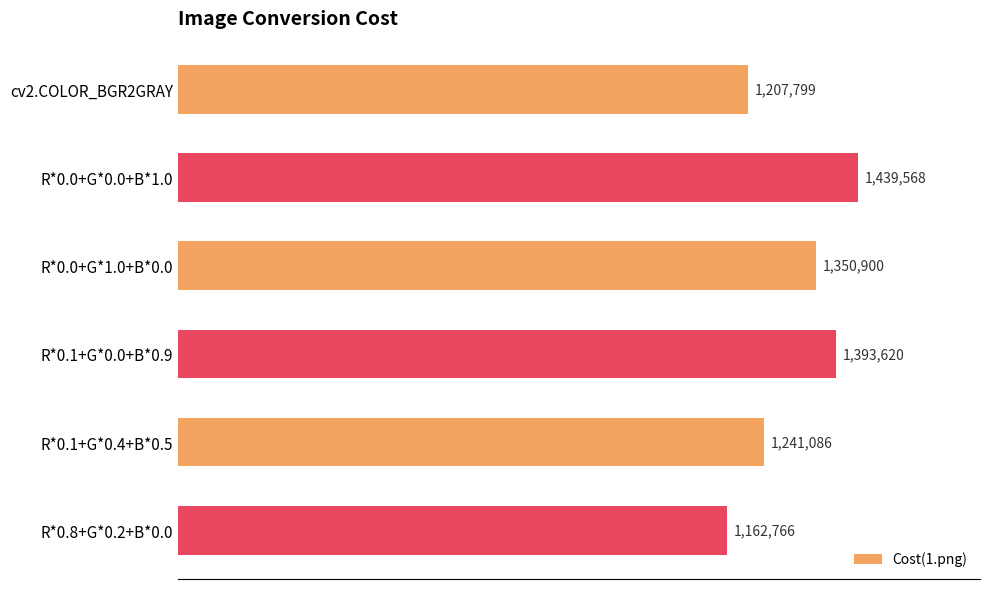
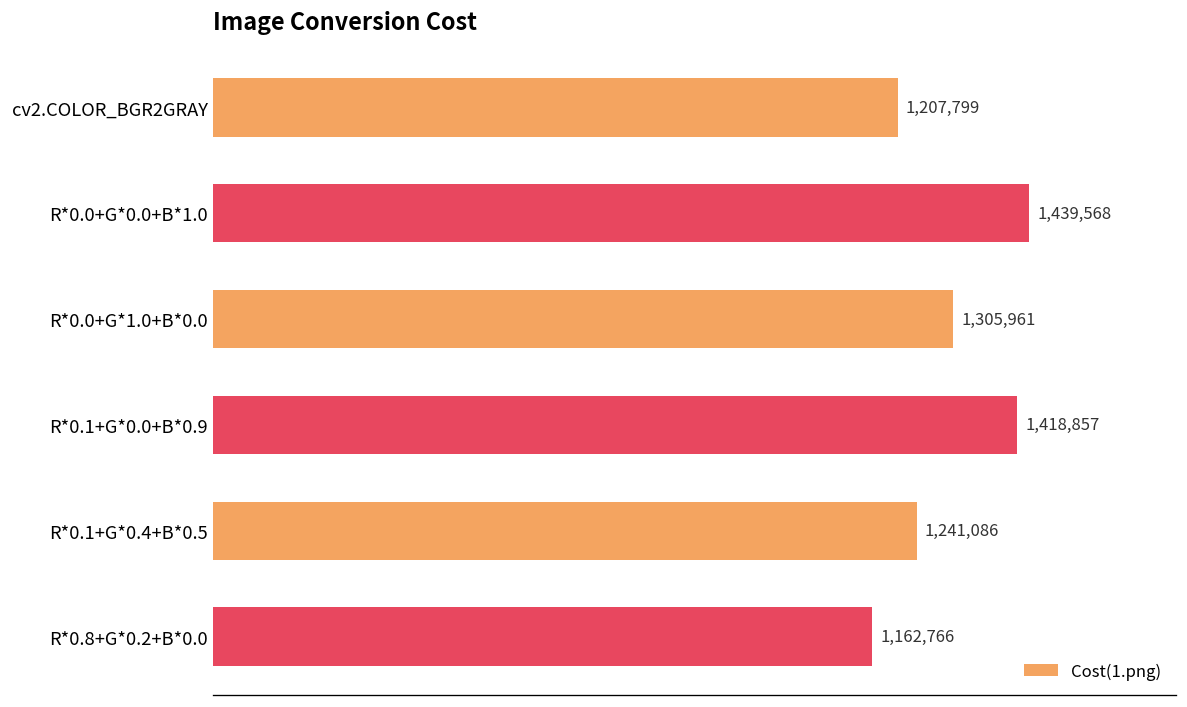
  {
    "cv2.COLOR_BGR2GRAY": "1,207,799",
    "R*0.0+G*0.0+B*1.0": "1,439,568",
-   "R*0.0+G*1.0+B*0.0": "1,350,900",
-   "R*0.1+G*0.0+B*0.9": "1,393,620",
+   "R*0.0+G*1.0+B*0.0": "1,305,961",
+   "R*0.1+G*0.0+B*0.9": "1,418,857",
    "R*0.1+G*0.4+B*0.5": "1,241,086",
    "R*0.8+G*0.2+B*0.0": "1,162,766"
  }
